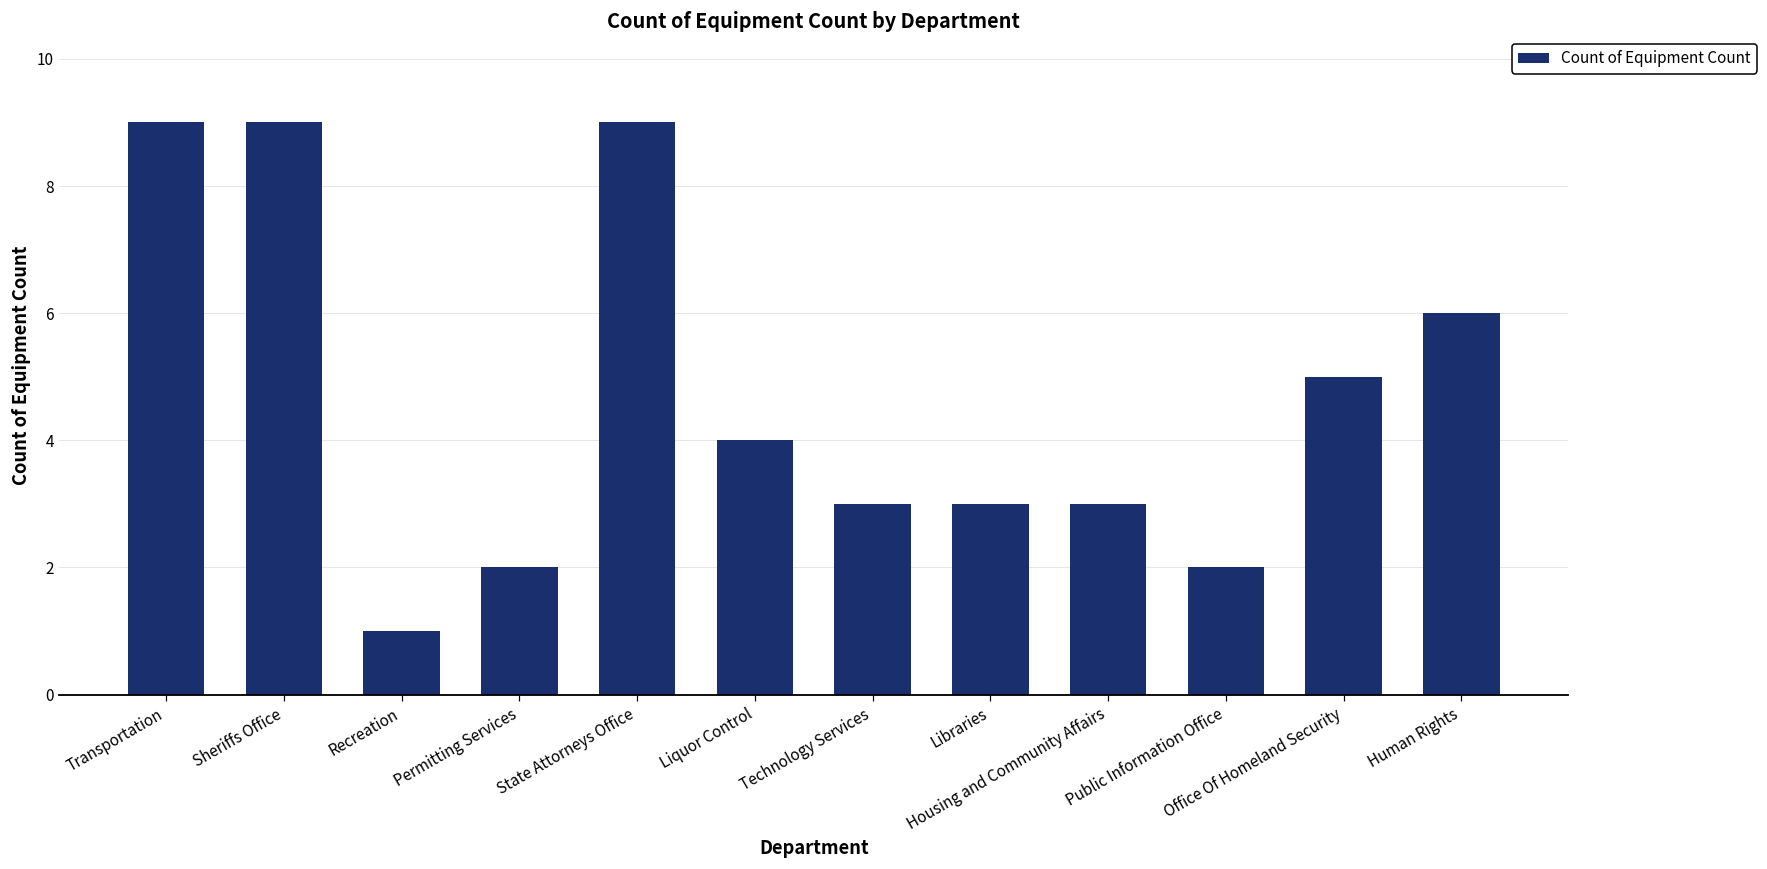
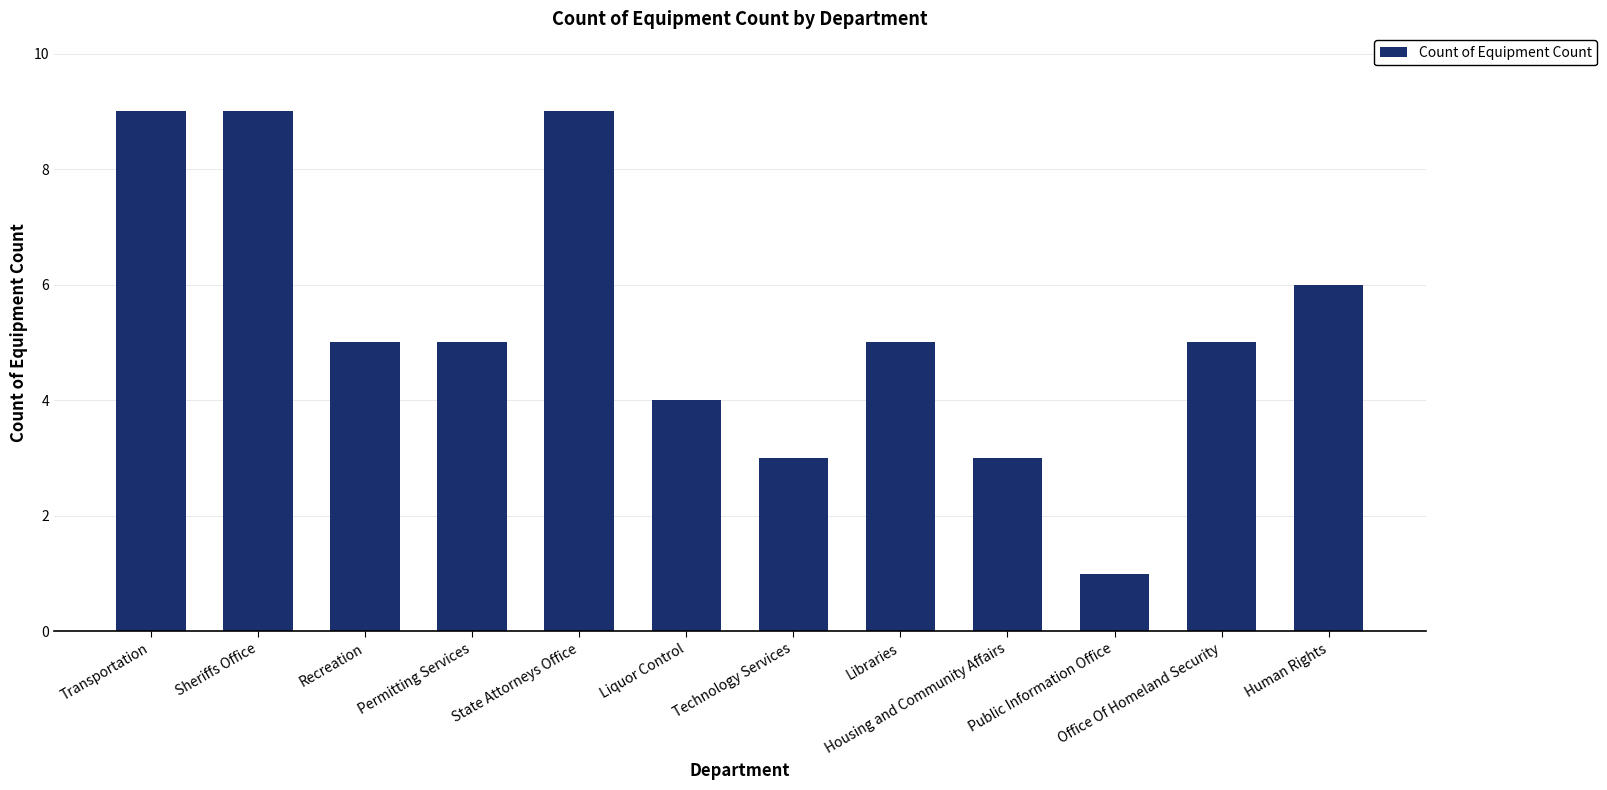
  {
    "Transportation": 9,
    "Sheriffs Office": 9,
-   "Recreation": 1,
-   "Permitting Services": 2,
+   "Recreation": 5,
+   "Permitting Services": 5,
    "State Attorneys Office": 9,
    "Liquor Control": 4,
    "Technology Services": 3,
-   "Libraries": 3,
+   "Libraries": 5,
    "Housing and Community Affairs": 3,
-   "Public Information Office": 2,
+   "Public Information Office": 1,
    "Office Of Homeland Security": 5,
    "Human Rights": 6
  }
